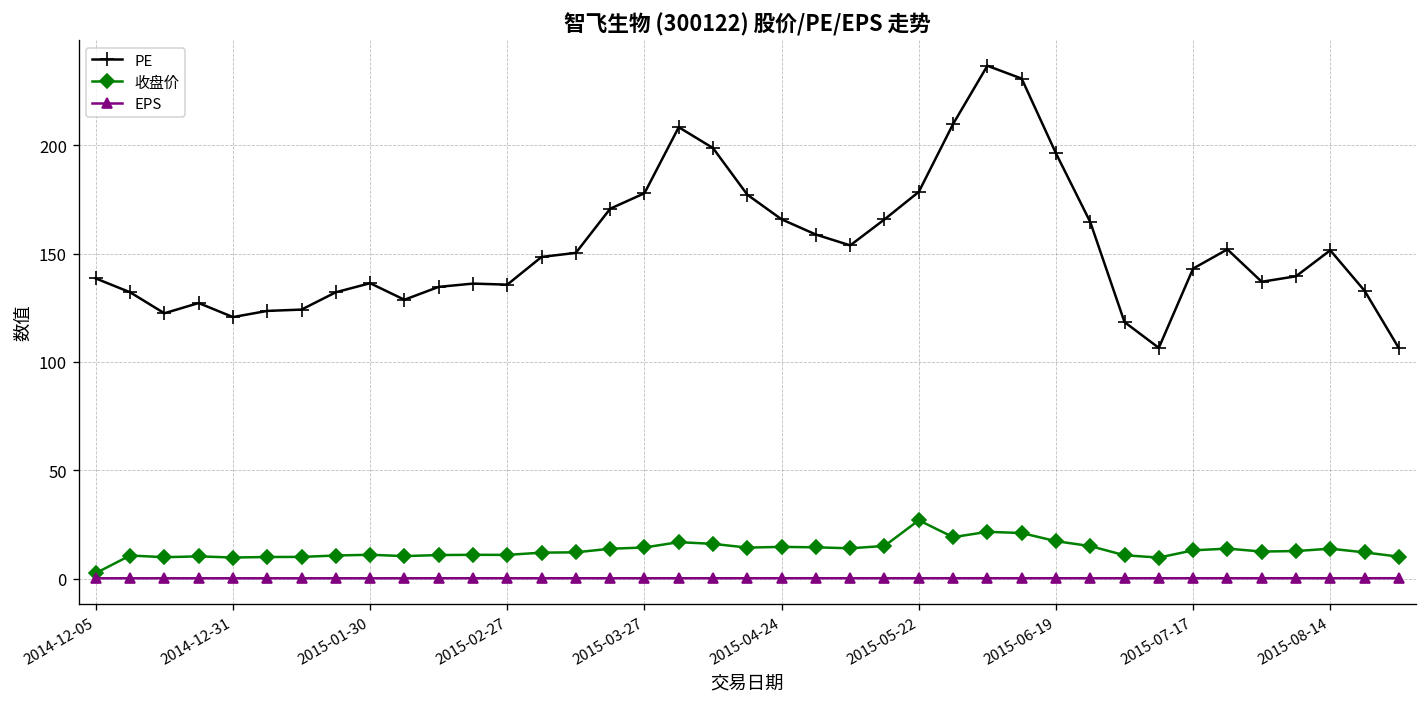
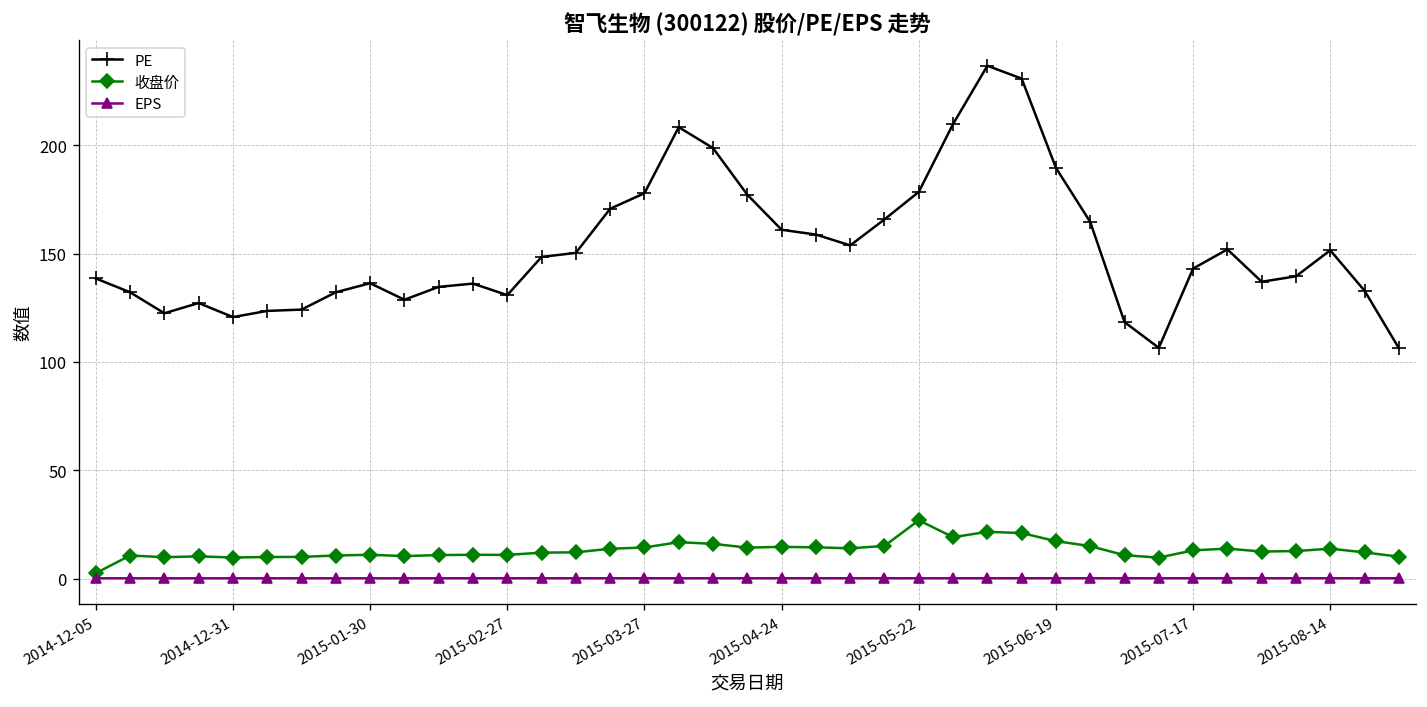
  {
    "PE": {
      "2014-12-05": 138,
      "2014-12-31": 121,
      "2015-01-30": 136,
-     "2015-02-27": 136,
+     "2015-02-27": 131,
      "2015-03-27": 178,
-     "2015-04-24": 166,
+     "2015-04-24": 161,
      "2015-05-22": 178,
-     "2015-06-19": 196,
+     "2015-06-19": 190,
      "2015-07-17": 143,
      "2015-08-14": 151
    },
    "收盘价": {
      "2014-12-05": 3,
      "2014-12-31": 10,
      "2015-01-30": 11,
      "2015-02-27": 11,
      "2015-03-27": 14,
      "2015-04-24": 15,
      "2015-05-22": 27,
      "2015-06-19": 17,
      "2015-07-17": 13,
      "2015-08-14": 14
    },
    "EPS": {
      "2014-12-05": 0,
      "2014-12-31": 0,
      "2015-01-30": 0,
      "2015-02-27": 0,
      "2015-03-27": 0,
      "2015-04-24": 0,
      "2015-05-22": 0,
      "2015-06-19": 0,
      "2015-07-17": 0,
      "2015-08-14": 0
    }
  }
